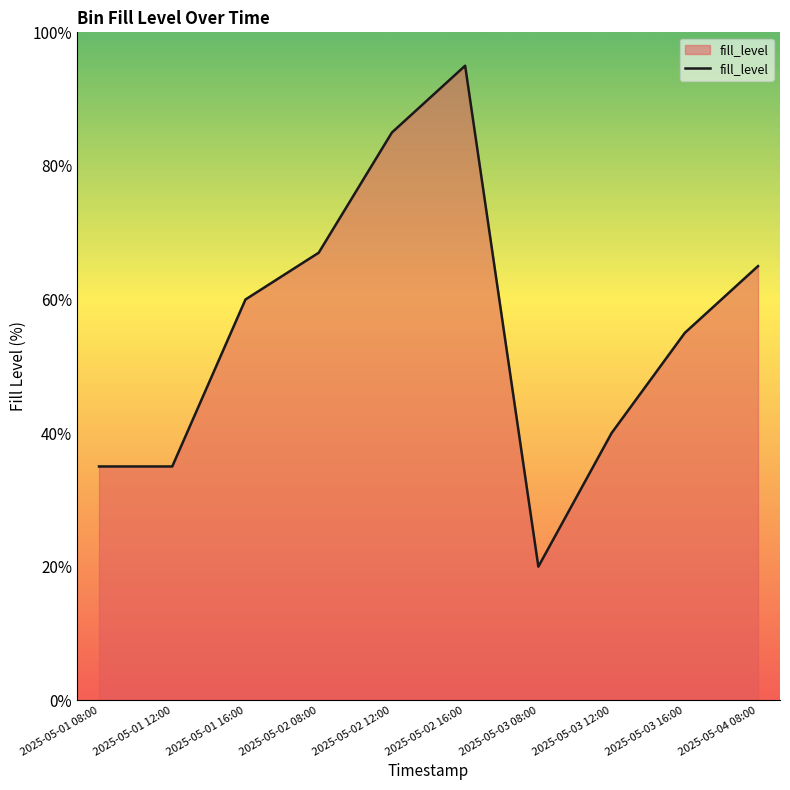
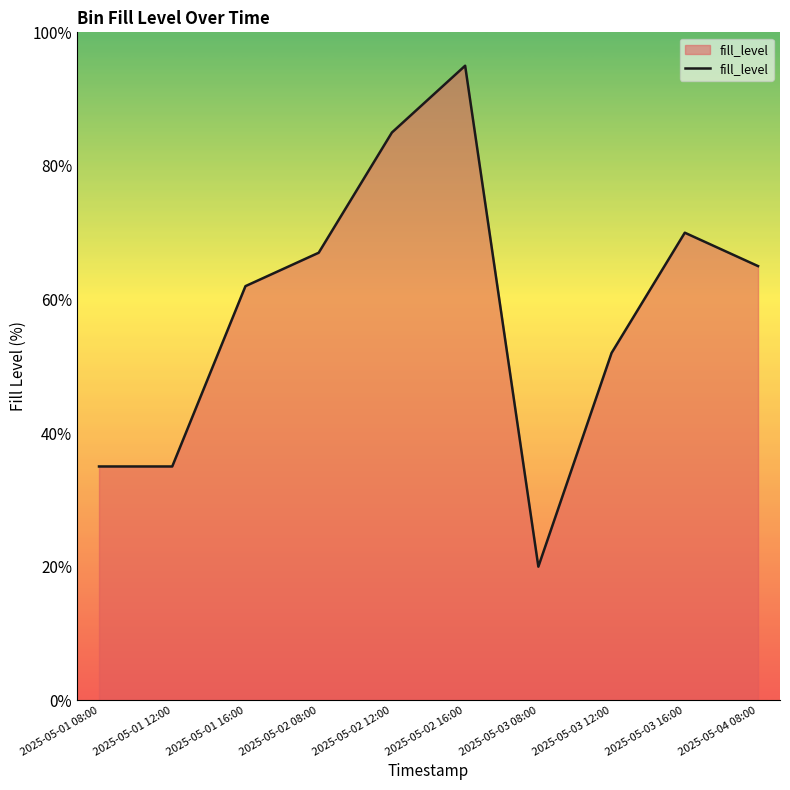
  {
    "2025-05-01 08:00": "35%",
    "2025-05-01 12:00": "35%",
-   "2025-05-01 16:00": "60%",
+   "2025-05-01 16:00": "62%",
    "2025-05-02 08:00": "67%",
    "2025-05-02 12:00": "85%",
    "2025-05-02 16:00": "95%",
    "2025-05-03 08:00": "20%",
-   "2025-05-03 12:00": "40%",
-   "2025-05-03 16:00": "55%",
+   "2025-05-03 12:00": "52%",
+   "2025-05-03 16:00": "70%",
    "2025-05-04 08:00": "65%"
  }
